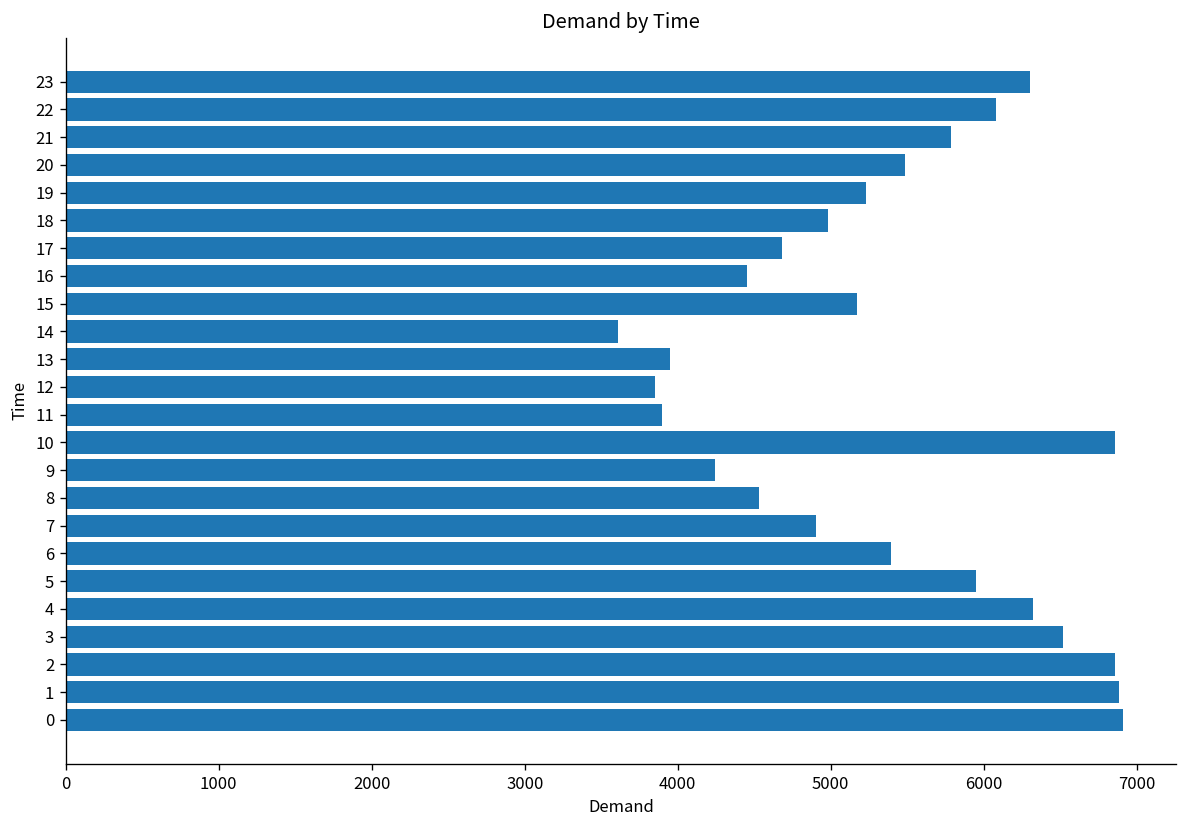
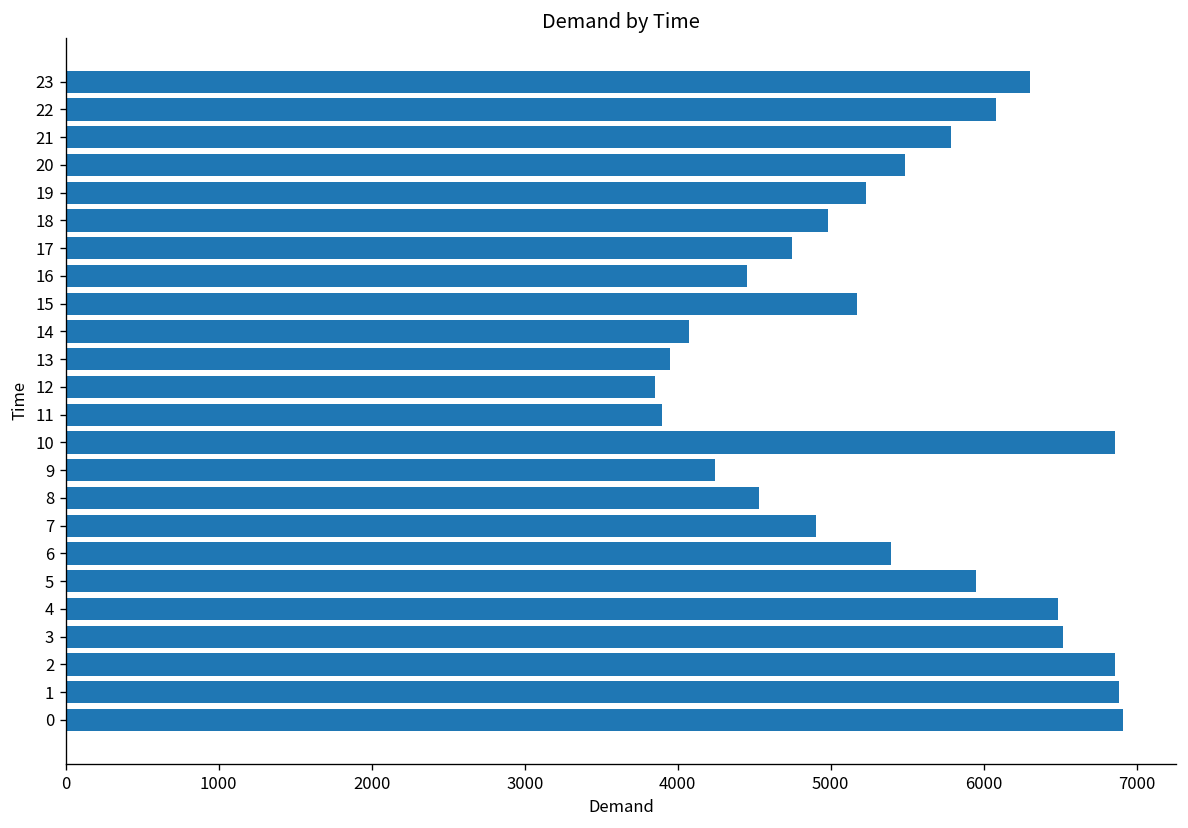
  {
    "23": 6300,
    "22": 6080,
    "21": 5790,
    "20": 5490,
    "19": 5230,
    "18": 4990,
-   "17": 4680,
+   "17": 4750,
    "16": 4450,
    "15": 5170,
-   "14": 3610,
+   "14": 4070,
    "13": 3950,
    "12": 3860,
    "11": 3900,
    "10": 6860,
    "9": 4250,
    "8": 4530,
    "7": 4910,
    "6": 5390,
    "5": 5950,
-   "4": 6320,
+   "4": 6490,
    "3": 6520,
    "2": 6860,
    "1": 6890,
    "0": 6910
  }
